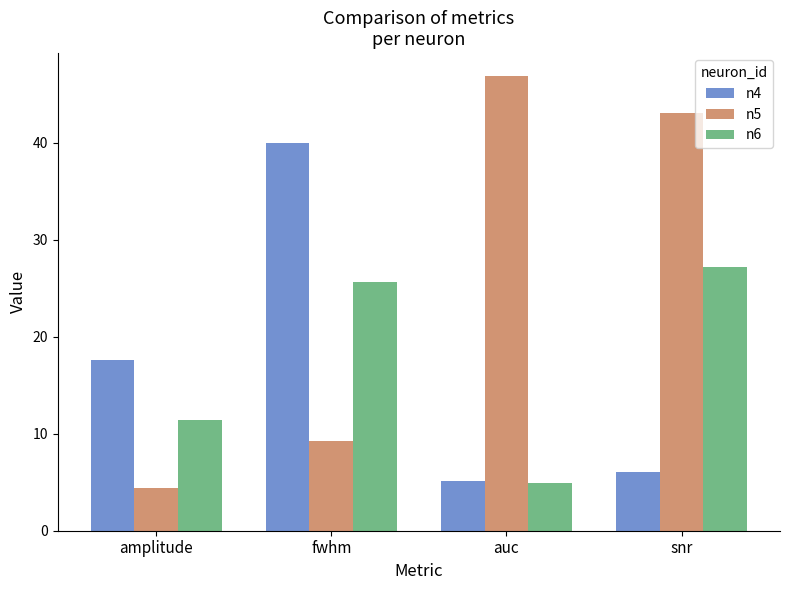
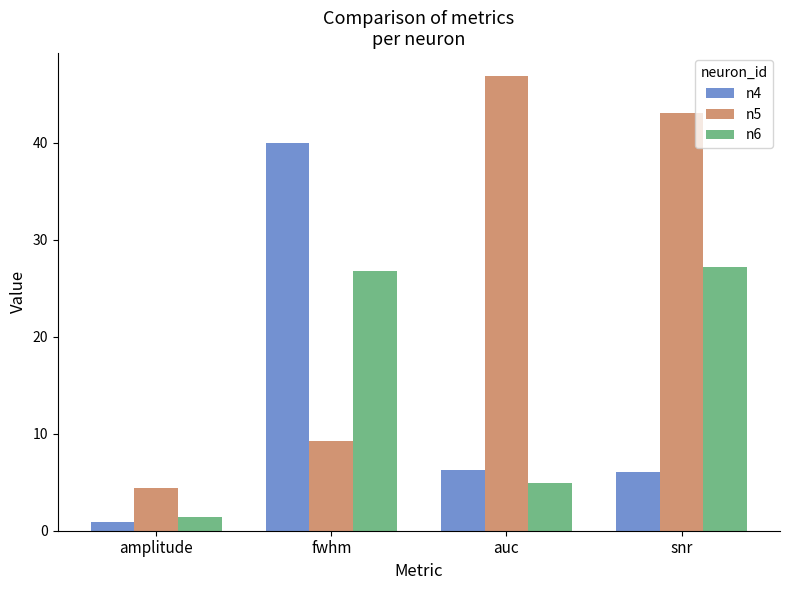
  {
    "n4": {
-     "amplitude": 18,
+     "amplitude": 1,
      "fwhm": 40,
-     "auc": 5,
+     "auc": 6,
      "snr": 6
    },
    "n5": {
      "amplitude": 4,
      "fwhm": 9,
      "auc": 47,
      "snr": 43
    },
    "n6": {
-     "amplitude": 11,
-     "fwhm": 26,
+     "amplitude": 1,
+     "fwhm": 27,
      "auc": 5,
      "snr": 27
    }
  }
